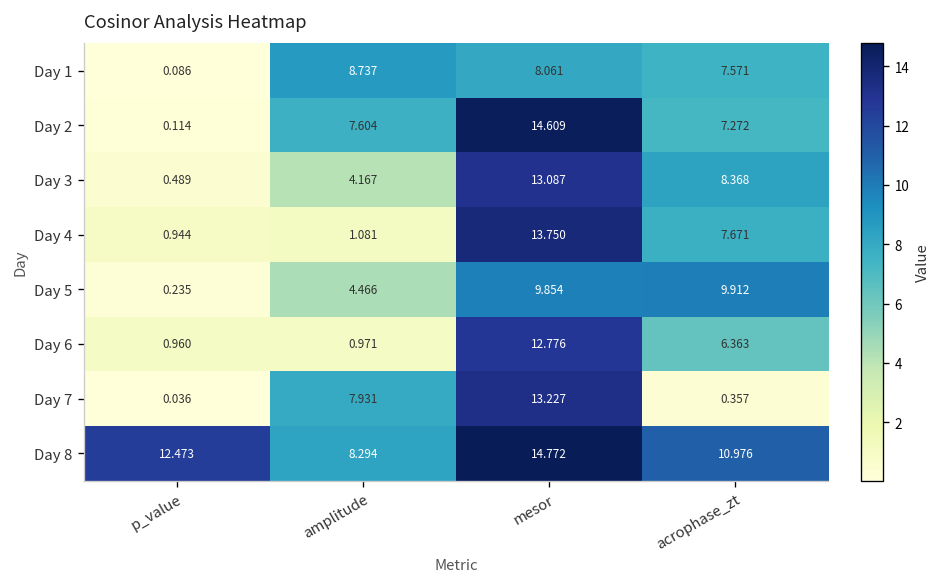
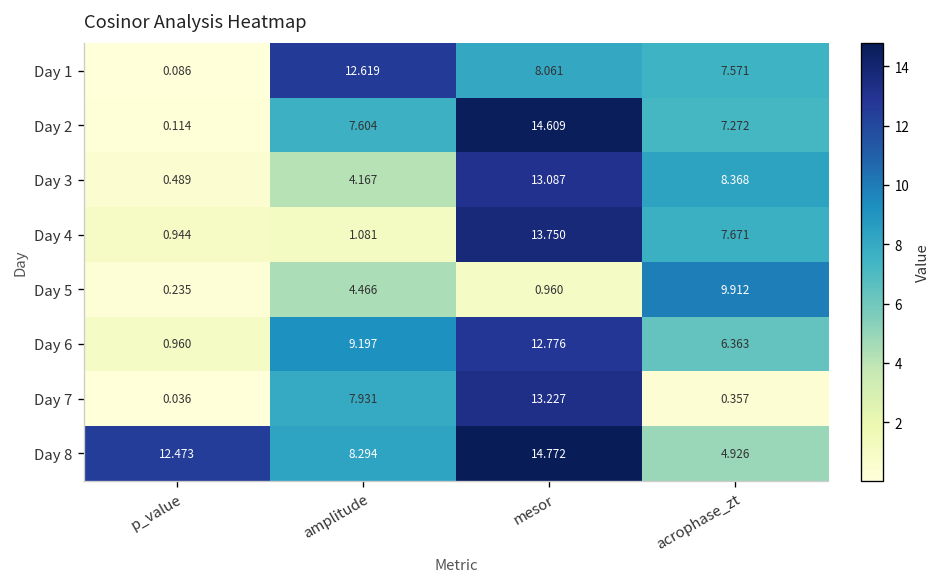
  {
    "Day 1": {
      "p_value": 0.086,
-     "amplitude": 8.737,
+     "amplitude": 12.619,
      "mesor": 8.061,
      "acrophase_zt": 7.571
    },
    "Day 2": {
      "p_value": 0.114,
      "amplitude": 7.604,
      "mesor": 14.609,
      "acrophase_zt": 7.272
    },
    "Day 3": {
      "p_value": 0.489,
      "amplitude": 4.167,
      "mesor": 13.087,
      "acrophase_zt": 8.368
    },
    "Day 4": {
      "p_value": 0.944,
      "amplitude": 1.081,
      "mesor": 13.750,
      "acrophase_zt": 7.671
    },
    "Day 5": {
      "p_value": 0.235,
      "amplitude": 4.466,
-     "mesor": 9.854,
+     "mesor": 0.960,
      "acrophase_zt": 9.912
    },
    "Day 6": {
      "p_value": 0.960,
-     "amplitude": 0.971,
+     "amplitude": 9.197,
      "mesor": 12.776,
      "acrophase_zt": 6.363
    },
    "Day 7": {
      "p_value": 0.036,
      "amplitude": 7.931,
      "mesor": 13.227,
      "acrophase_zt": 0.357
    },
    "Day 8": {
      "p_value": 12.473,
      "amplitude": 8.294,
      "mesor": 14.772,
-     "acrophase_zt": 10.976
+     "acrophase_zt": 4.926
    }
  }
